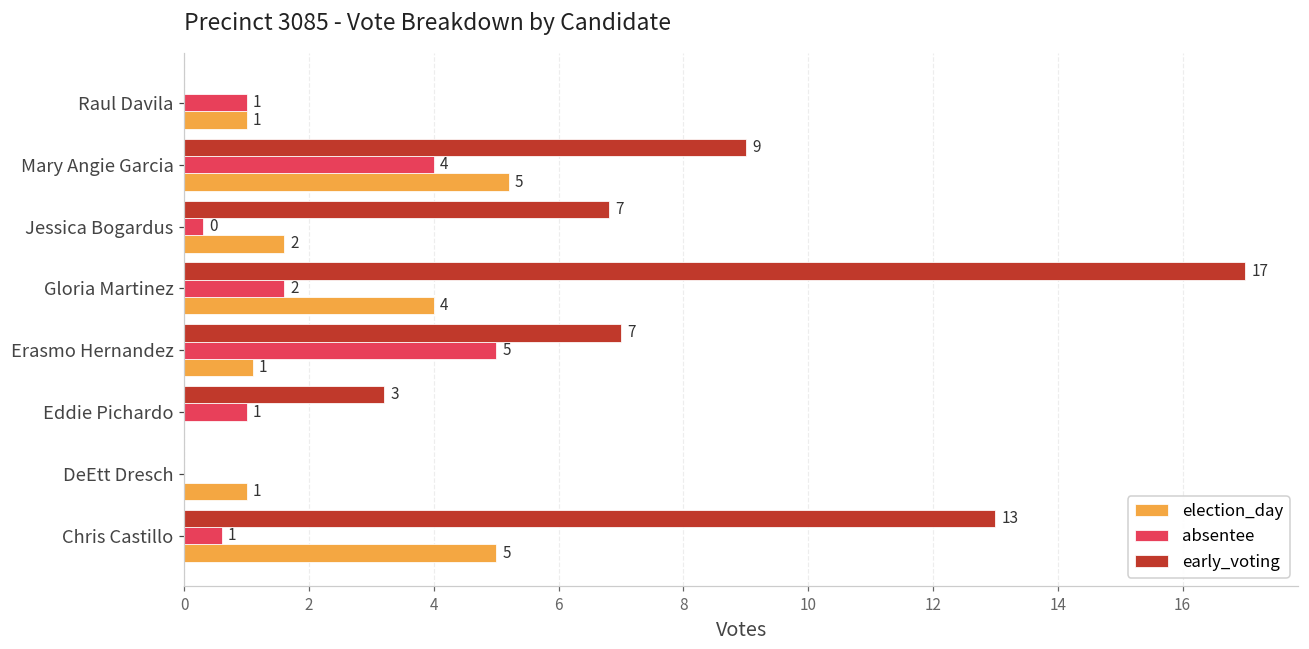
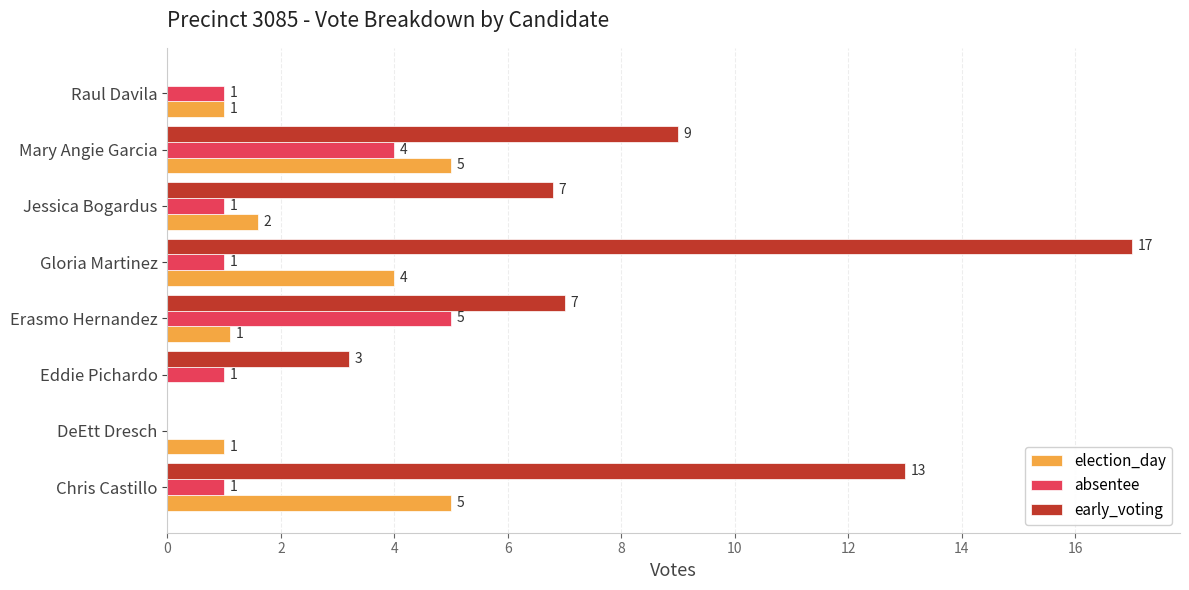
  {
    "election_day": {
-     "Mary Angie Garcia": 5.2,
+     "Mary Angie Garcia": 5.0,
      "Eddie Pichardo": 0.0
    },
    "absentee": {
      "Raul Davila": 1,
      "Mary Angie Garcia": 4,
-     "Jessica Bogardus": 0,
-     "Gloria Martinez": 2,
+     "Jessica Bogardus": 1,
+     "Gloria Martinez": 1,
      "Erasmo Hernandez": 5,
      "Eddie Pichardo": 1,
-     "Chris Castillo": 0.6
+     "Chris Castillo": 1.0
    },
    "early_voting": {
      "Mary Angie Garcia": 9,
      "Jessica Bogardus": 7,
      "Gloria Martinez": 17,
      "Erasmo Hernandez": 7,
      "Eddie Pichardo": 3,
      "Chris Castillo": 13
    }
  }
